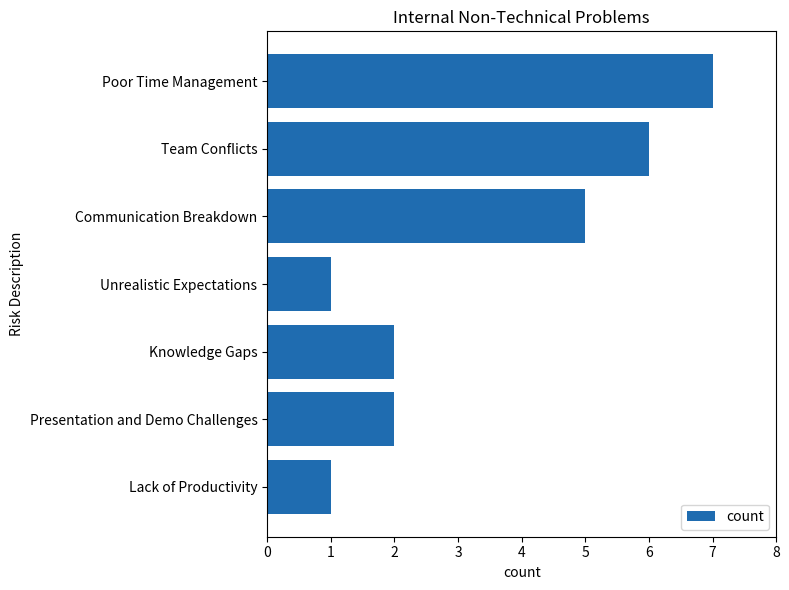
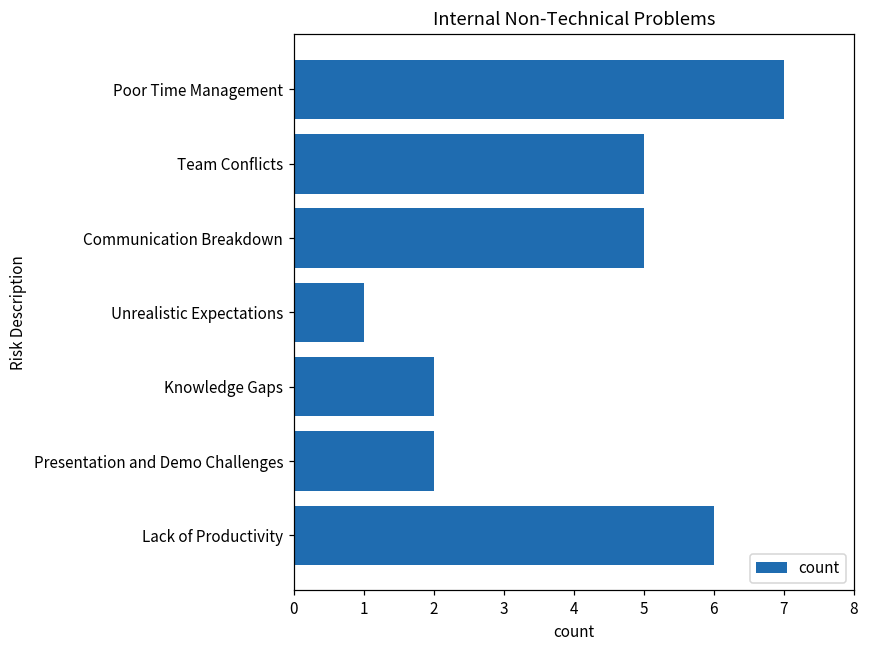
  {
    "Poor Time Management": 7,
-   "Team Conflicts": 6,
+   "Team Conflicts": 5,
    "Communication Breakdown": 5,
    "Unrealistic Expectations": 1,
    "Knowledge Gaps": 2,
    "Presentation and Demo Challenges": 2,
-   "Lack of Productivity": 1
+   "Lack of Productivity": 6
  }
